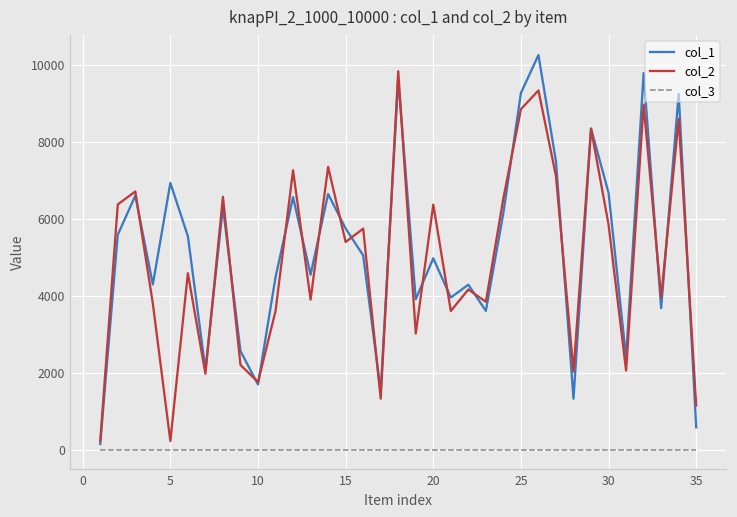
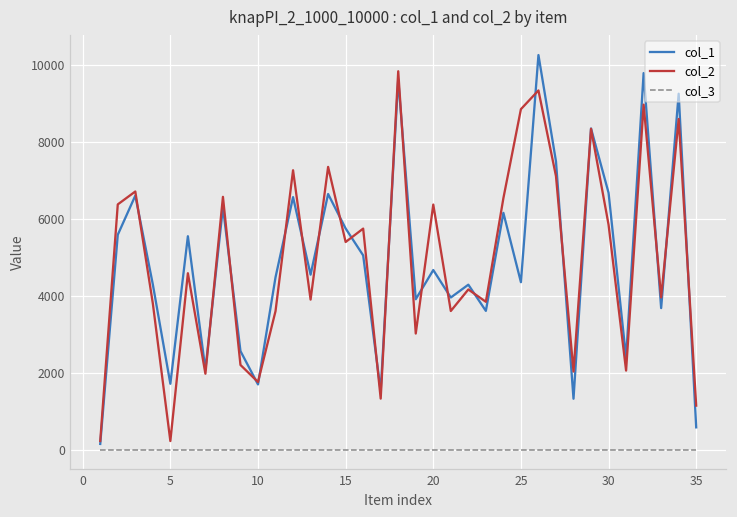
  {
    "col_1": {
-     "5": 6900,
+     "5": 1700,
      "15": 5700,
-     "20": 5000,
-     "25": 9300,
+     "20": 4700,
+     "25": 4400,
      "30": 6700,
      "35": 600
    },
    "col_2": {
      "5": 200,
      "15": 5400,
      "20": 6400,
      "25": 8800,
      "30": 5800,
      "35": 1100
    },
    "col_3": {
      "5": 0,
      "10": 0,
      "15": 0,
      "20": 0,
      "25": 0,
      "30": 0,
      "35": 0
    }
  }
